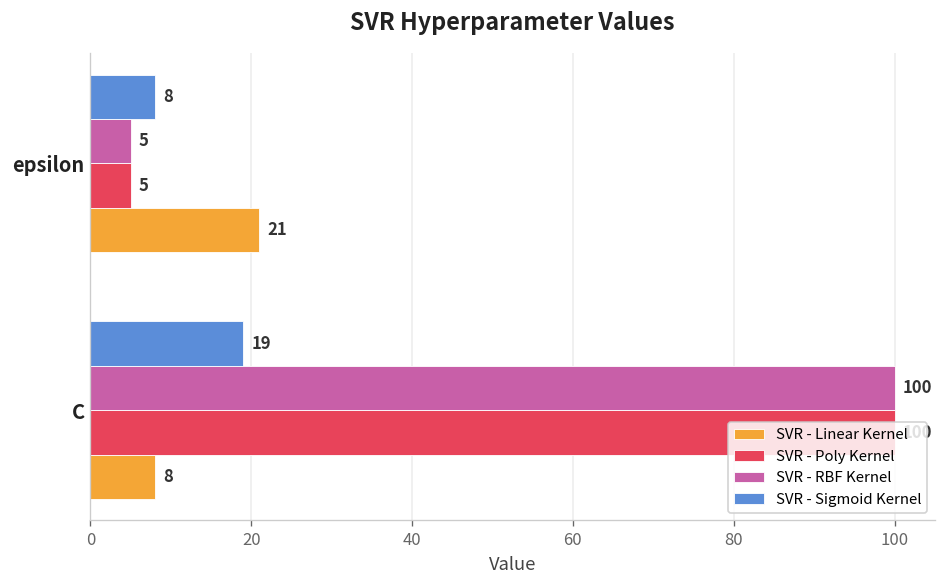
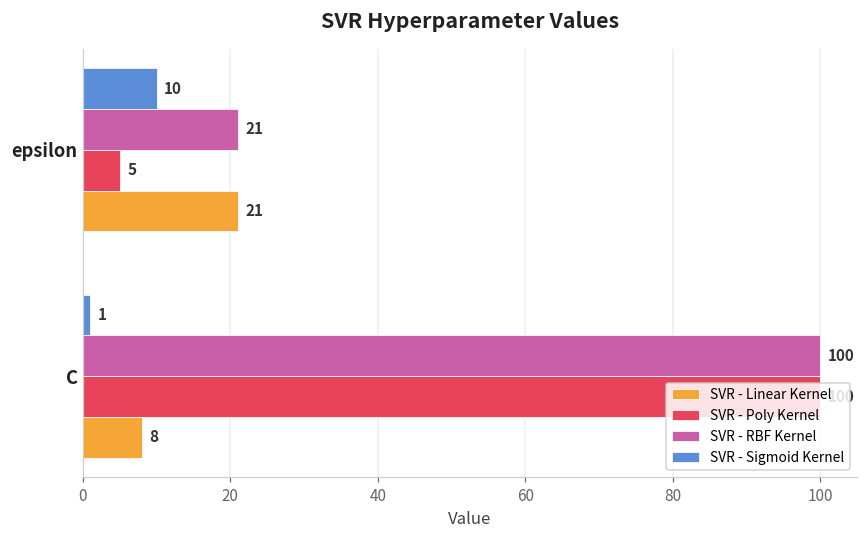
  {
    "SVR - Linear Kernel": {
      "epsilon": 21,
      "C": 8
    },
    "SVR - Poly Kernel": {
      "epsilon": 5
    },
    "SVR - RBF Kernel": {
-     "epsilon": 5,
+     "epsilon": 21,
      "C": 100
    },
    "SVR - Sigmoid Kernel": {
-     "epsilon": 8,
-     "C": 19
+     "epsilon": 10,
+     "C": 1
    }
  }
